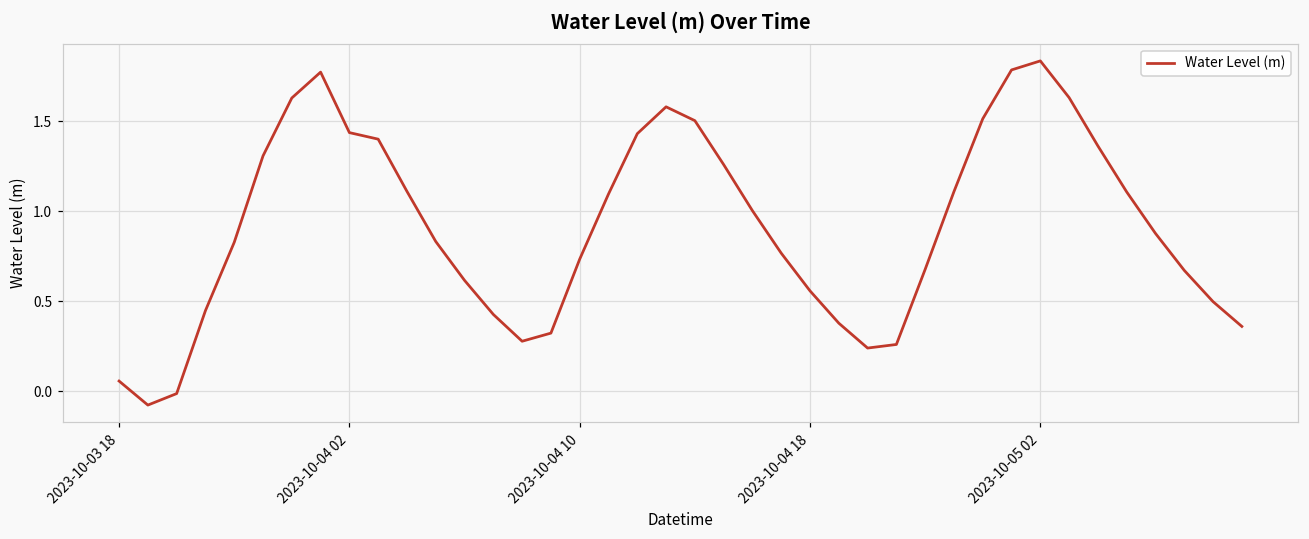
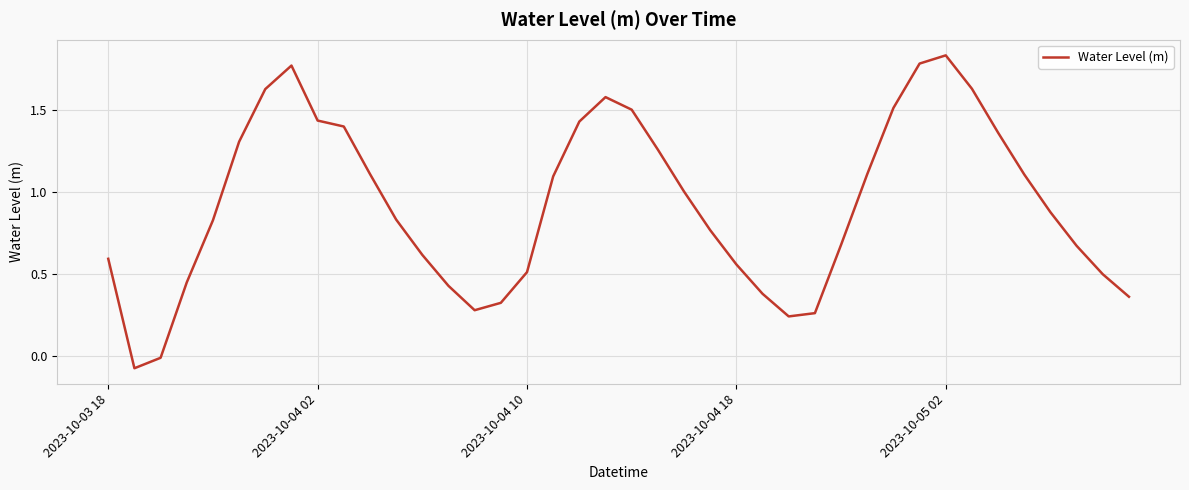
  {
-   "2023-10-03 18": 0.06,
+   "2023-10-03 18": 0.59,
    "2023-10-04 02": 1.44,
-   "2023-10-04 10": 0.73,
+   "2023-10-04 10": 0.51,
    "2023-10-04 18": 0.56,
    "2023-10-05 02": 1.84
  }
